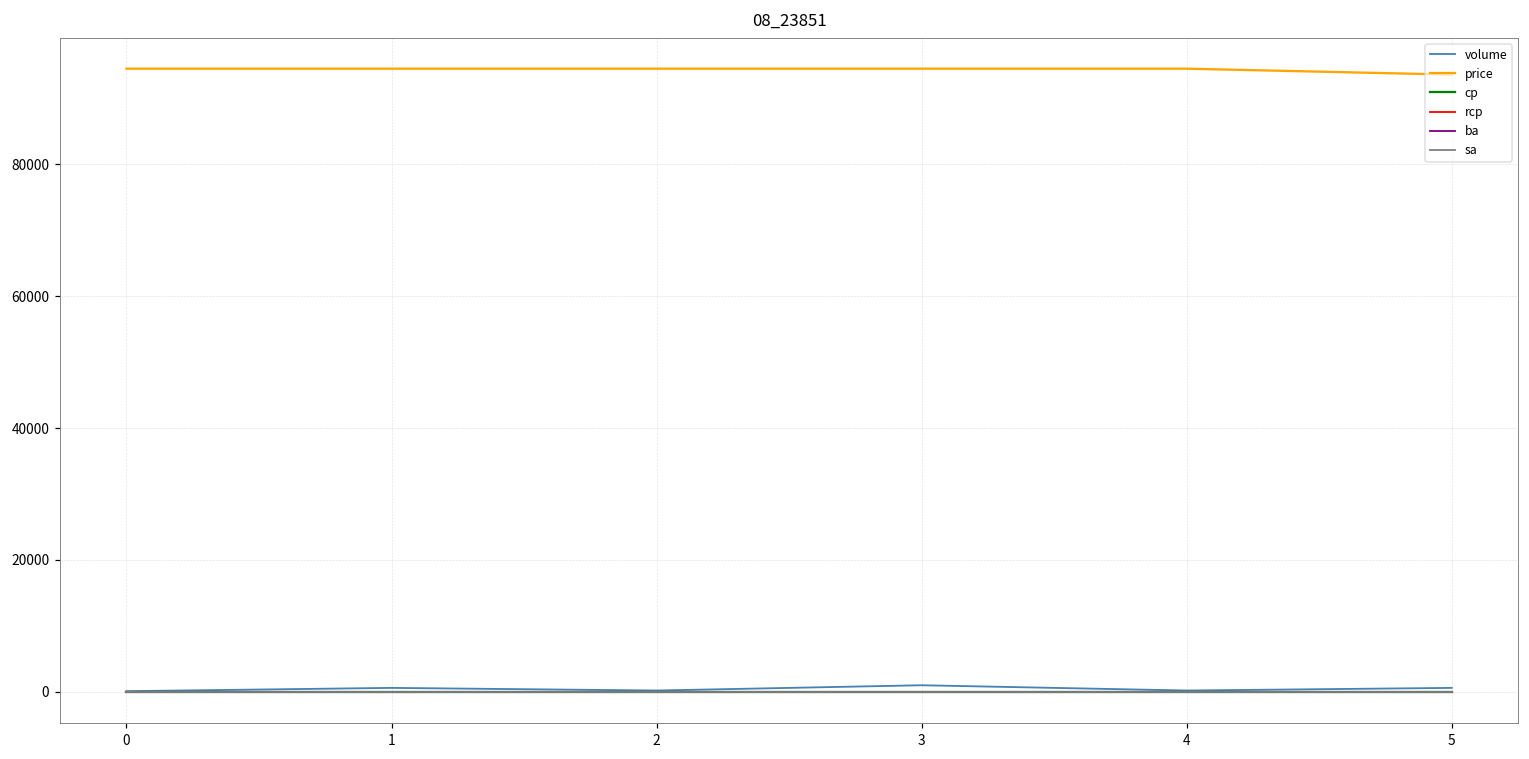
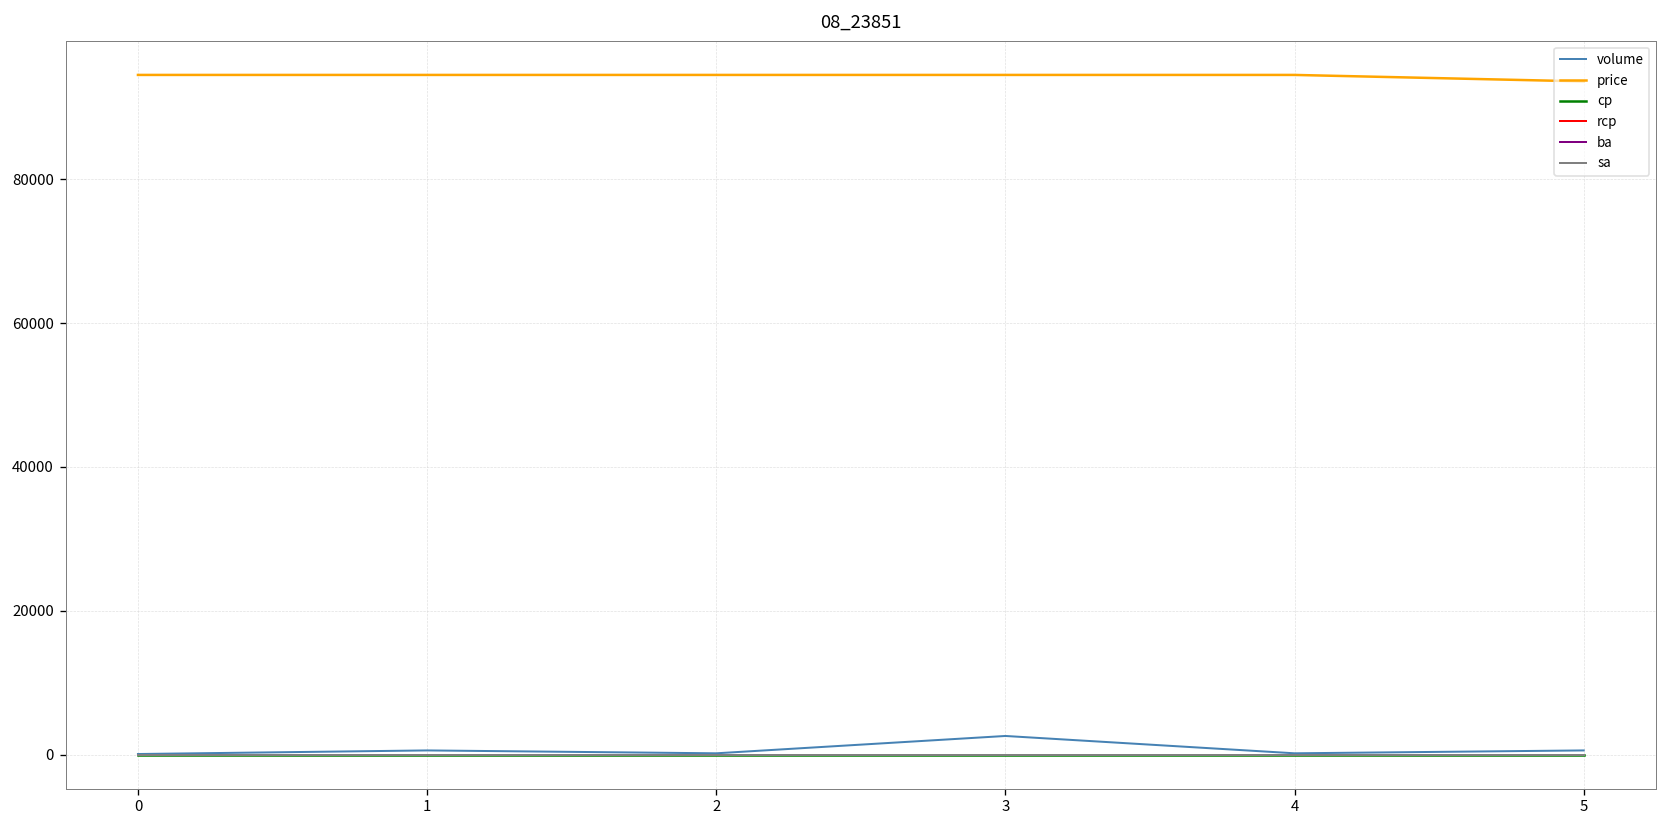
  {
    "volume": {
      "1": 1000,
-     "3": 1000,
+     "3": 3000,
      "5": 1000
    },
    "price": {
      "0": 95000,
      "1": 95000,
      "2": 95000,
      "3": 95000,
      "4": 95000
    },
    "sa": {
      "1": 0,
      "3": 0,
      "5": 0
    }
  }
